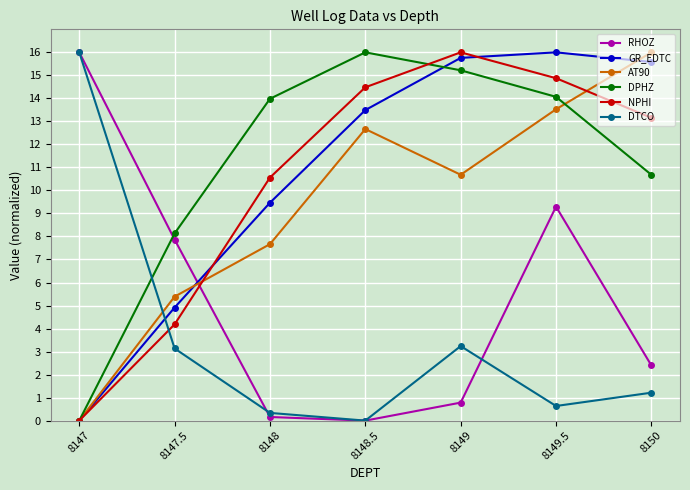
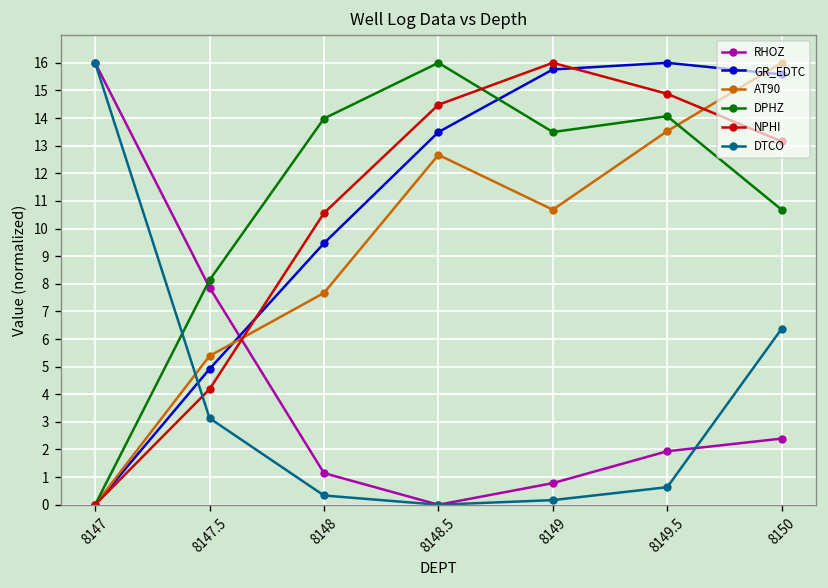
  {
    "RHOZ": {
      "8147.5": 7.9,
-     "8148": 0.2,
+     "8148": 1.1,
      "8149": 0.8,
-     "8149.5": 9.3,
+     "8149.5": 1.9,
      "8150": 2.4
    },
    "GR_EDTC": {
      "8147.5": 4.9,
      "8148": 9.5,
      "8148.5": 13.5,
      "8149": 15.8,
      "8149.5": 16.0
    },
    "AT90": {
      "8147.5": 5.4,
      "8148": 7.7,
      "8148.5": 12.7,
      "8149": 10.7,
      "8149.5": 13.5
    },
    "DPHZ": {
      "8147.5": 8.1,
      "8148": 14.0,
      "8148.5": 16.0,
-     "8149": 15.2,
+     "8149": 13.5,
      "8149.5": 14.1,
      "8150": 10.7
    },
    "NPHI": {
      "8147.5": 4.2,
      "8148": 10.6,
      "8148.5": 14.5,
      "8149": 16.0,
      "8149.5": 14.9
    },
    "DTCO": {
      "8147.5": 3.1,
      "8148": 0.3,
-     "8149": 3.2,
+     "8149": 0.2,
      "8149.5": 0.6,
-     "8150": 1.2
+     "8150": 6.4
    }
  }
